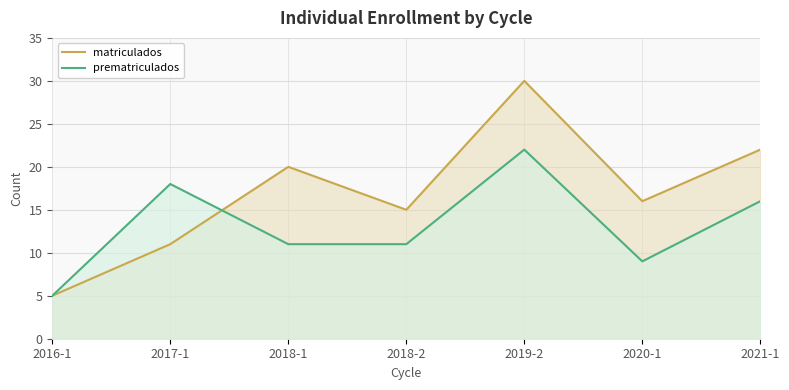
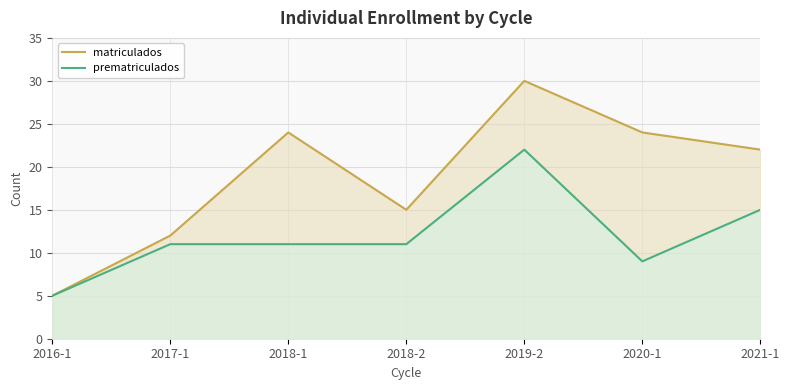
  {
    "matriculados": {
-     "2017-1": 11,
-     "2018-1": 20,
+     "2017-1": 12,
+     "2018-1": 24,
      "2018-2": 15,
      "2019-2": 30,
-     "2020-1": 16,
+     "2020-1": 24,
      "2021-1": 22
    },
    "prematriculados": {
-     "2017-1": 18,
+     "2017-1": 11,
      "2018-1": 11,
      "2018-2": 11,
      "2019-2": 22,
      "2020-1": 9,
-     "2021-1": 16
+     "2021-1": 15
    }
  }
